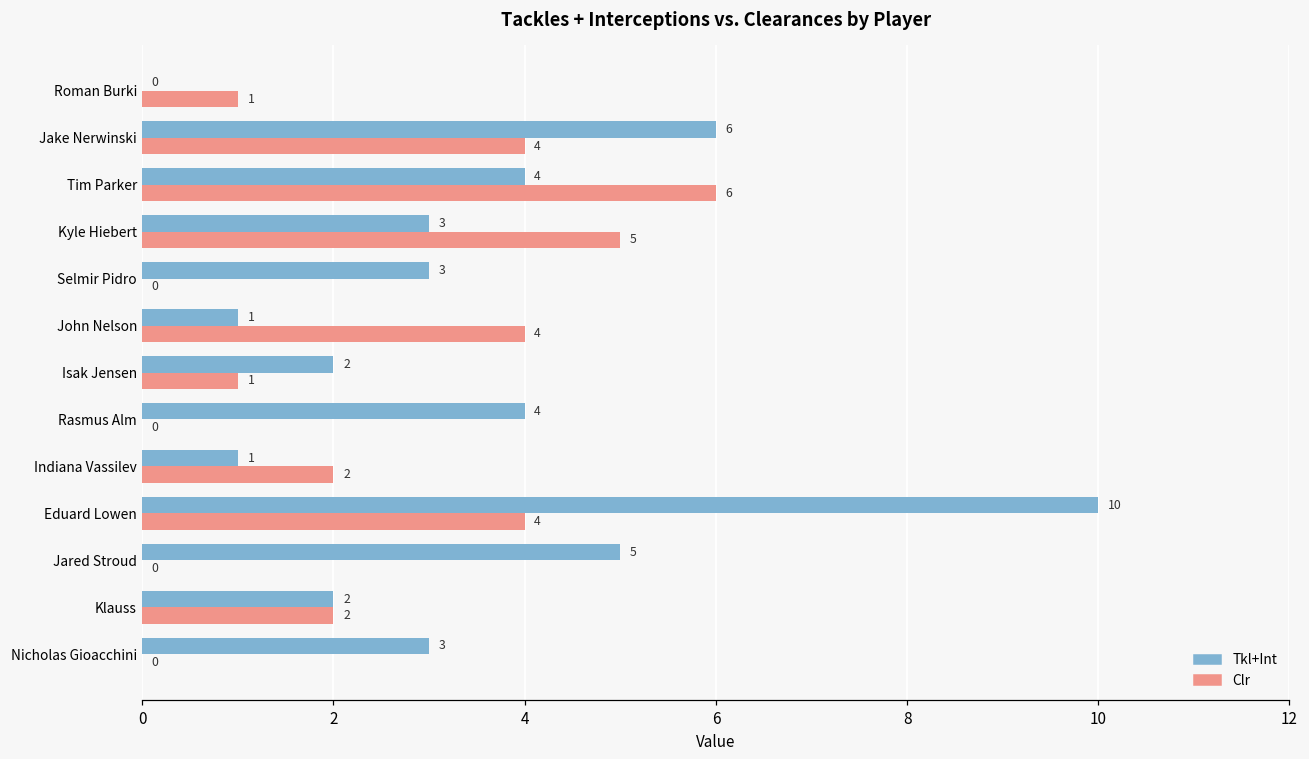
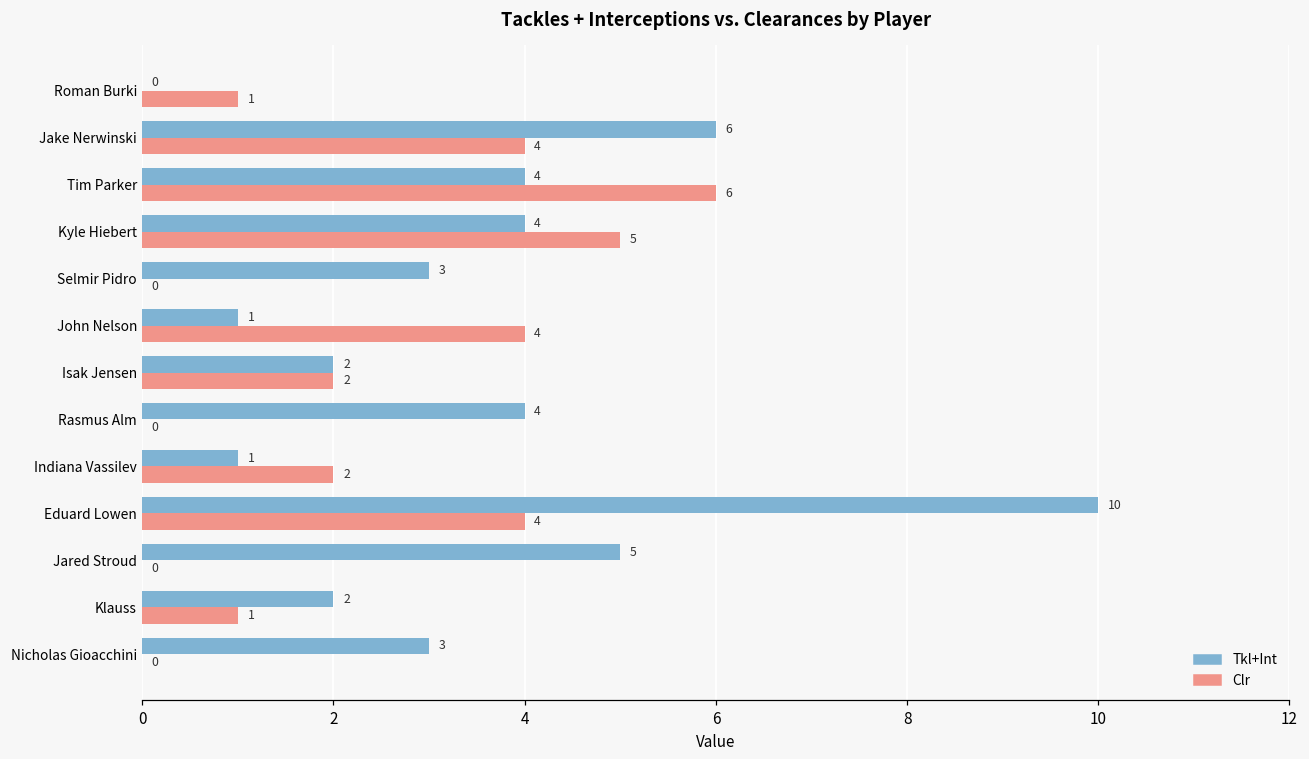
  {
    "Tkl+Int": {
      "Roman Burki": 0,
      "Jake Nerwinski": 6,
      "Tim Parker": 4,
-     "Kyle Hiebert": 3,
+     "Kyle Hiebert": 4,
      "Selmir Pidro": 3,
      "John Nelson": 1,
      "Isak Jensen": 2,
      "Rasmus Alm": 4,
      "Indiana Vassilev": 1,
      "Eduard Lowen": 10,
      "Jared Stroud": 5,
      "Klauss": 2,
      "Nicholas Gioacchini": 3
    },
    "Clr": {
      "Roman Burki": 1,
      "Jake Nerwinski": 4,
      "Tim Parker": 6,
      "Kyle Hiebert": 5,
      "Selmir Pidro": 0,
      "John Nelson": 4,
-     "Isak Jensen": 1,
+     "Isak Jensen": 2,
      "Rasmus Alm": 0,
      "Indiana Vassilev": 2,
      "Eduard Lowen": 4,
      "Jared Stroud": 0,
-     "Klauss": 2,
+     "Klauss": 1,
      "Nicholas Gioacchini": 0
    }
  }
